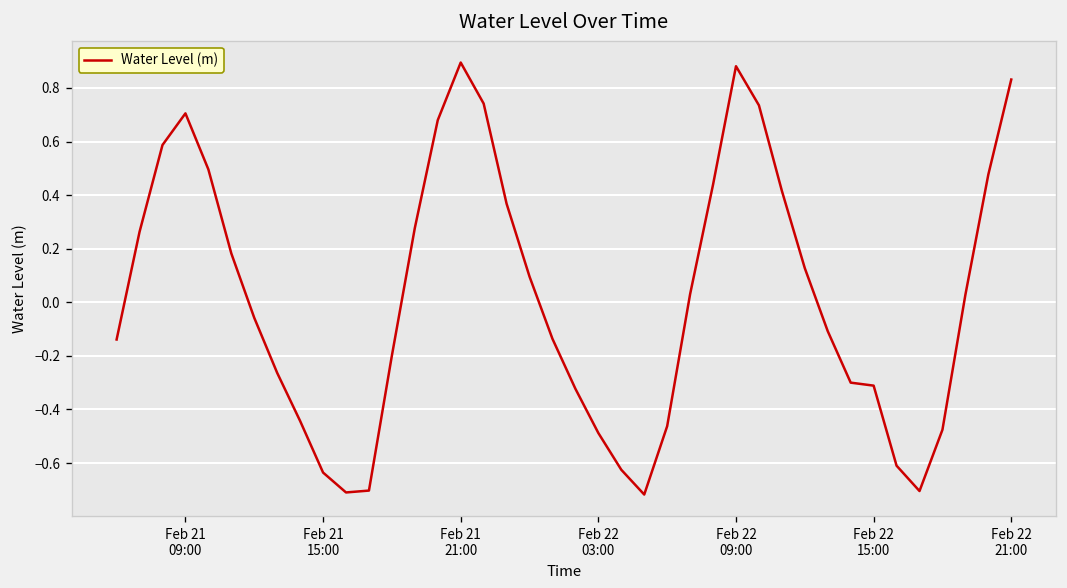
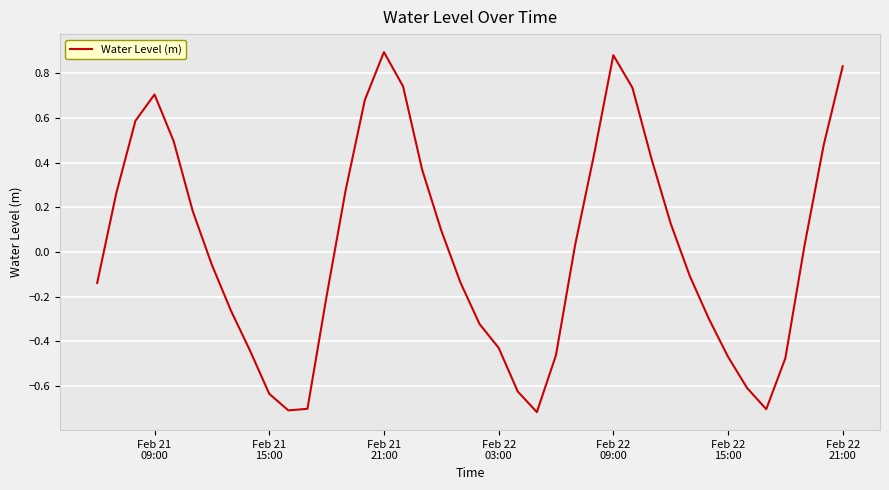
  {
    "Feb 21 09:00": 0.71,
    "Feb 21 15:00": -0.64,
    "Feb 21 21:00": 0.89,
-   "Feb 22 03:00": -0.49,
+   "Feb 22 03:00": -0.43,
    "Feb 22 09:00": 0.88,
-   "Feb 22 15:00": -0.31,
+   "Feb 22 15:00": -0.47,
    "Feb 22 21:00": 0.83
  }
